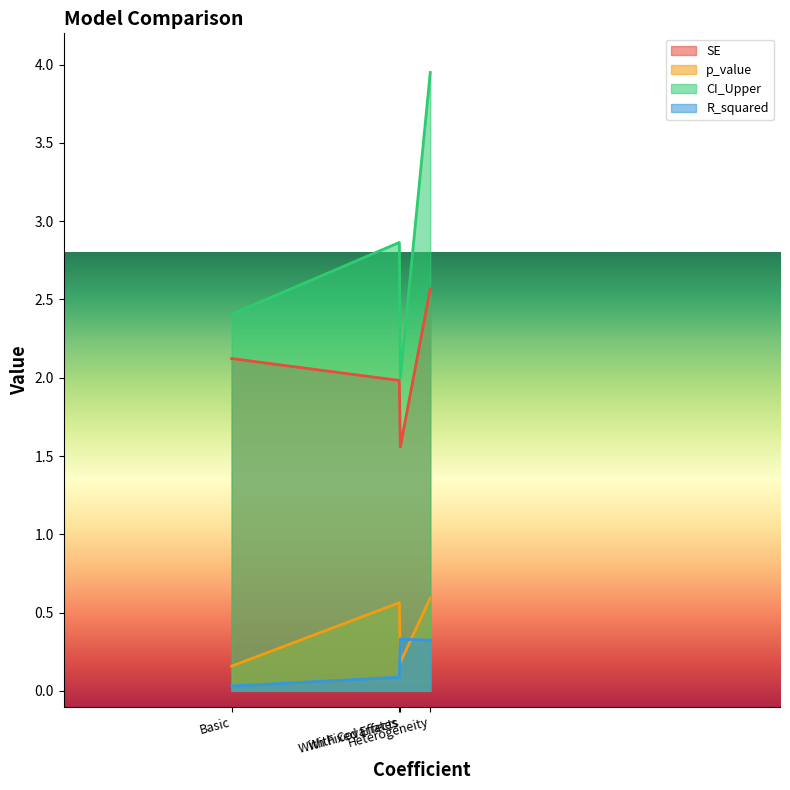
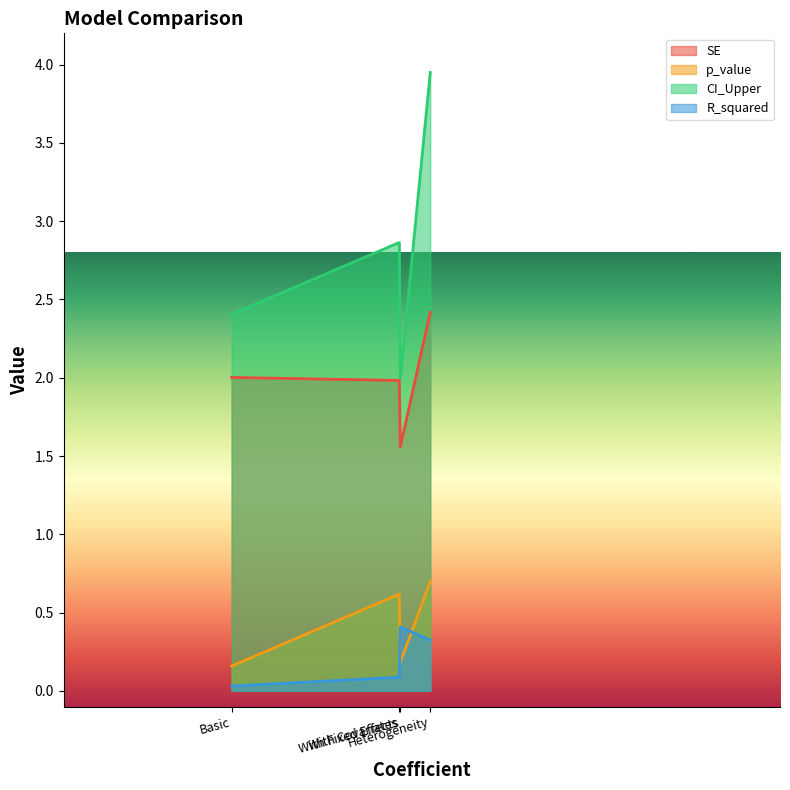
  {
    "SE": {
-     "Basic": 2.12,
+     "Basic": 2.00,
      "With Covariates": 1.98,
      "With Fixed Effects": 1.56,
-     "Heterogeneity": 2.57
+     "Heterogeneity": 2.42
    },
    "p_value": {
      "Basic": 0.16,
-     "With Covariates": 0.56,
+     "With Covariates": 0.62,
      "With Fixed Effects": 0.18,
-     "Heterogeneity": 0.59
+     "Heterogeneity": 0.70
    },
    "CI_Upper": {
      "Basic": 2.41,
      "With Covariates": 2.86,
      "With Fixed Effects": 2.00,
      "Heterogeneity": 3.95
    },
    "R_squared": {
      "Basic": 0.03,
      "With Covariates": 0.09,
-     "With Fixed Effects": 0.33,
+     "With Fixed Effects": 0.41,
      "Heterogeneity": 0.32
    }
  }
